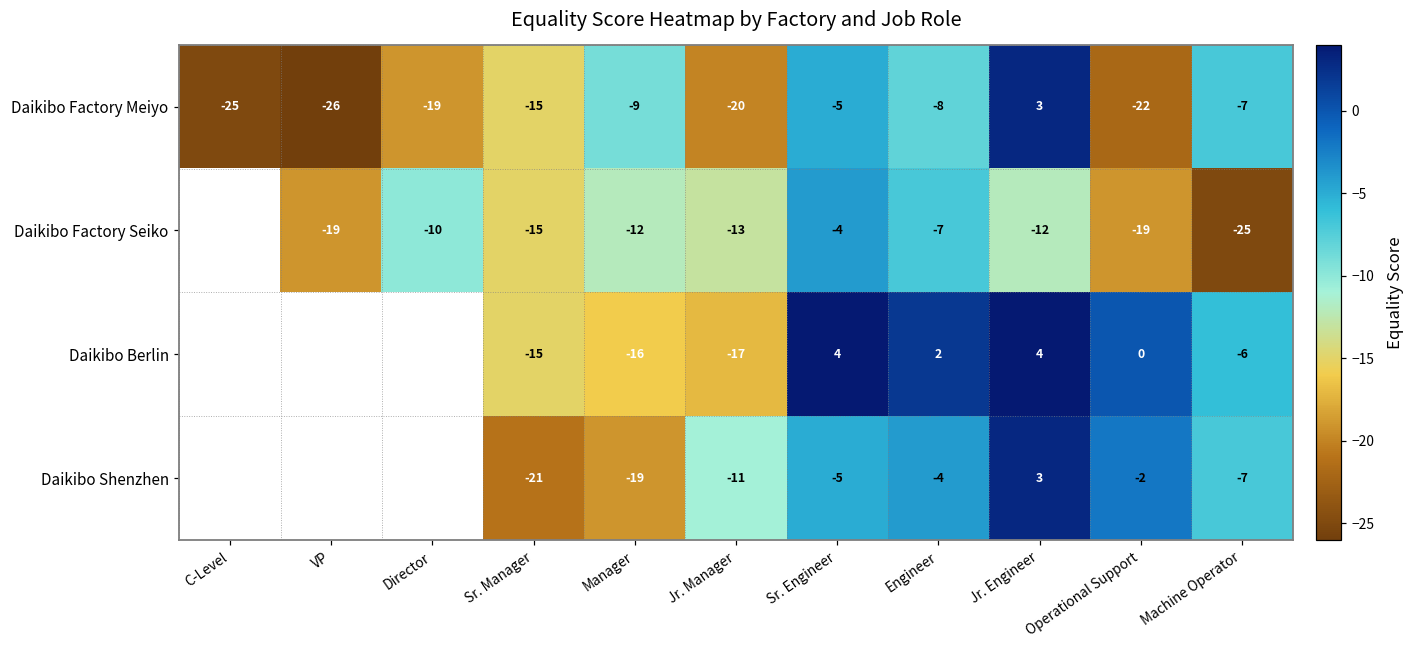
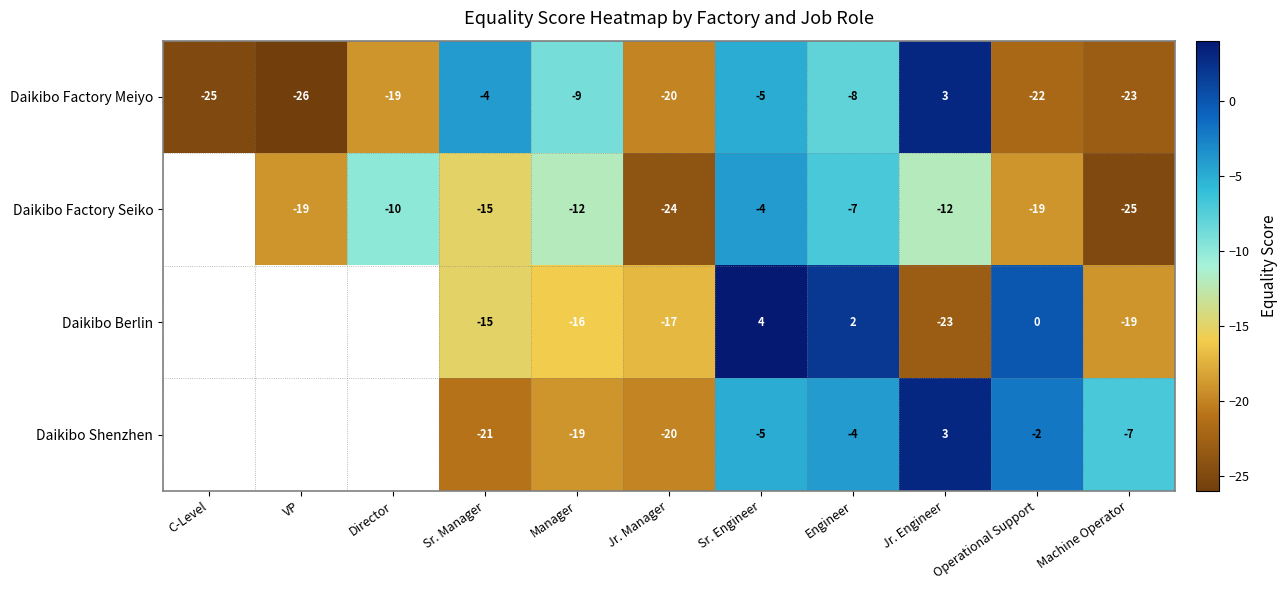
  {
    "Daikibo Factory Meiyo": {
      "C-Level": -25,
      "VP": -26,
      "Director": -19,
-     "Sr. Manager": -15,
+     "Sr. Manager": -4,
      "Manager": -9,
      "Jr. Manager": -20,
      "Sr. Engineer": -5,
      "Engineer": -8,
      "Jr. Engineer": 3,
      "Operational Support": -22,
-     "Machine Operator": -7
+     "Machine Operator": -23
    },
    "Daikibo Factory Seiko": {
      "VP": -19,
      "Director": -10,
      "Sr. Manager": -15,
      "Manager": -12,
-     "Jr. Manager": -13,
+     "Jr. Manager": -24,
      "Sr. Engineer": -4,
      "Engineer": -7,
      "Jr. Engineer": -12,
      "Operational Support": -19,
      "Machine Operator": -25
    },
    "Daikibo Berlin": {
      "Sr. Manager": -15,
      "Manager": -16,
      "Jr. Manager": -17,
      "Sr. Engineer": 4,
      "Engineer": 2,
-     "Jr. Engineer": 4,
+     "Jr. Engineer": -23,
      "Operational Support": 0,
-     "Machine Operator": -6
+     "Machine Operator": -19
    },
    "Daikibo Shenzhen": {
      "Sr. Manager": -21,
      "Manager": -19,
-     "Jr. Manager": -11,
+     "Jr. Manager": -20,
      "Sr. Engineer": -5,
      "Engineer": -4,
      "Jr. Engineer": 3,
      "Operational Support": -2,
      "Machine Operator": -7
    }
  }
